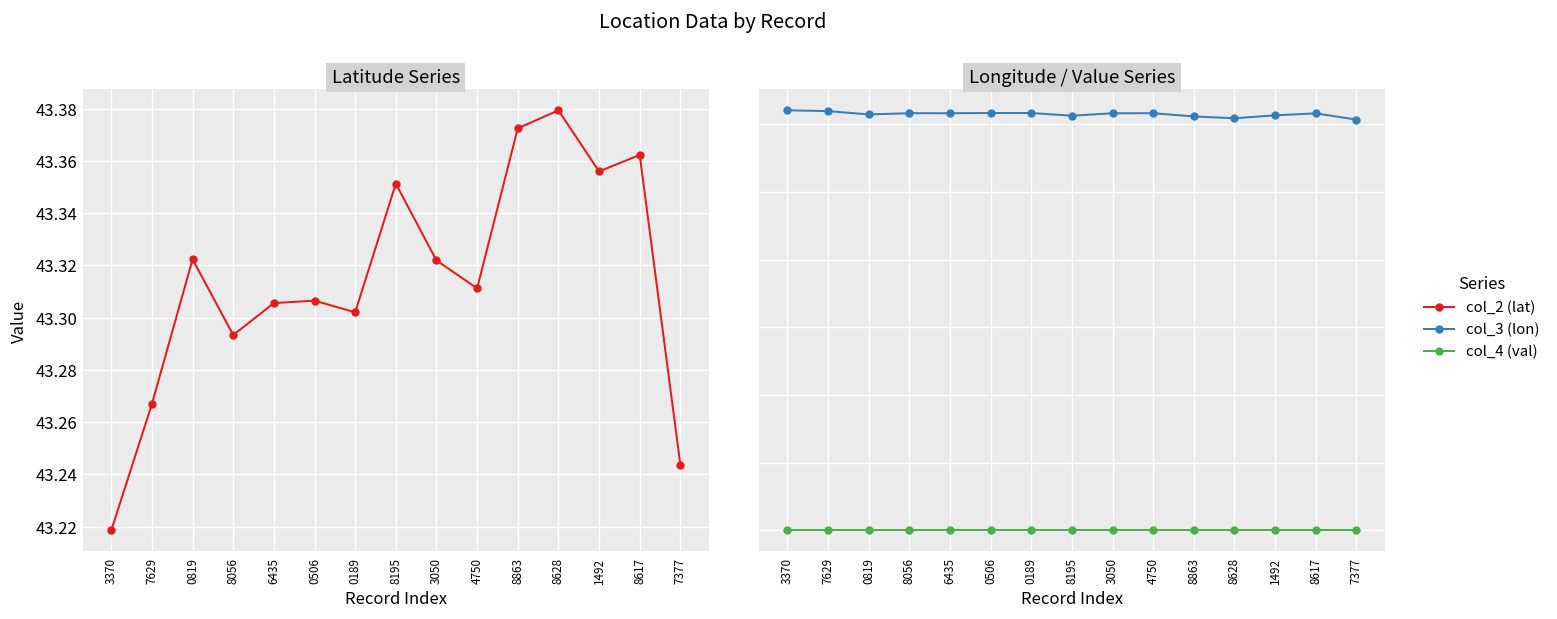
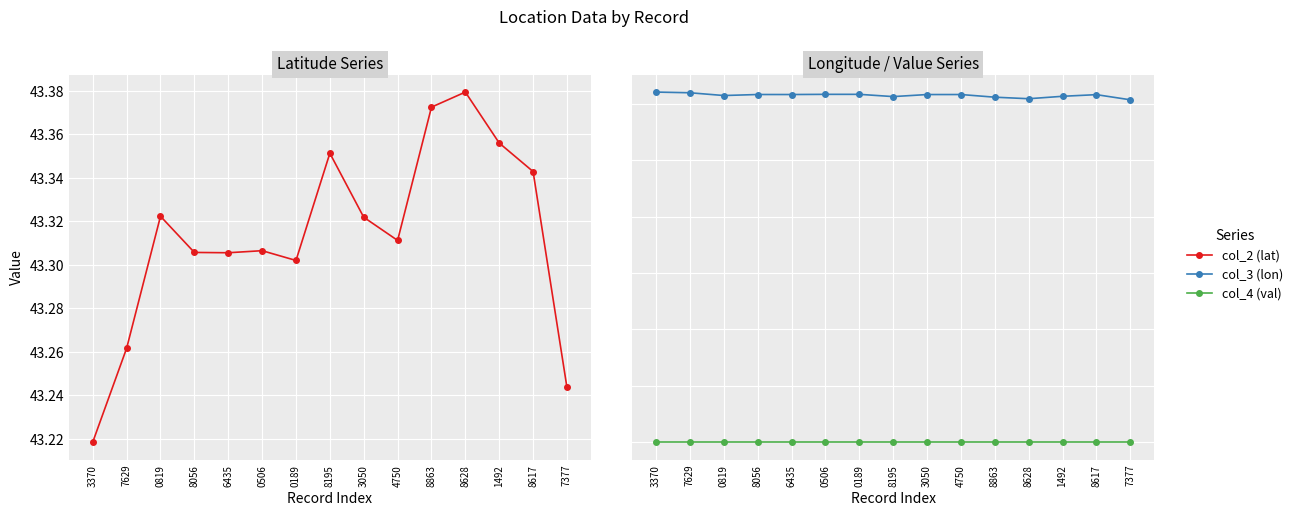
  {
    "Latitude Series": {
      "3370": 43.219,
-     "7629": 43.267,
+     "7629": 43.262,
      "0819": 43.322,
-     "8056": 43.293,
+     "8056": 43.306,
      "6435": 43.306,
      "0506": 43.306,
      "0189": 43.302,
      "8195": 43.351,
      "3050": 43.322,
      "4750": 43.311,
      "8863": 43.372,
      "8628": 43.379,
      "1492": 43.356,
-     "8617": 43.362,
+     "8617": 43.343,
      "7377": 43.244
    }
  }
